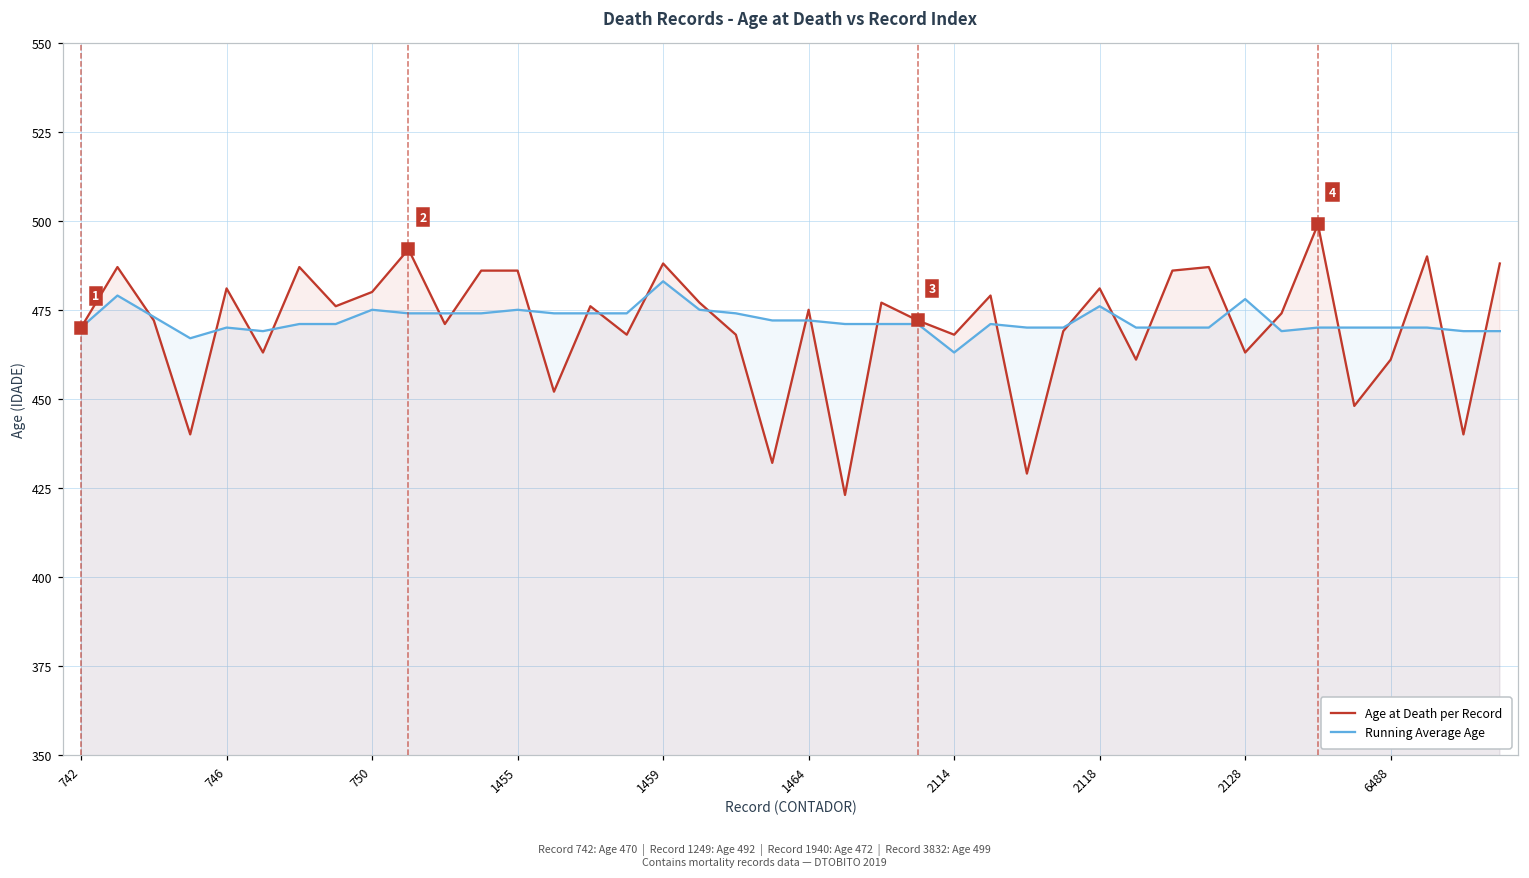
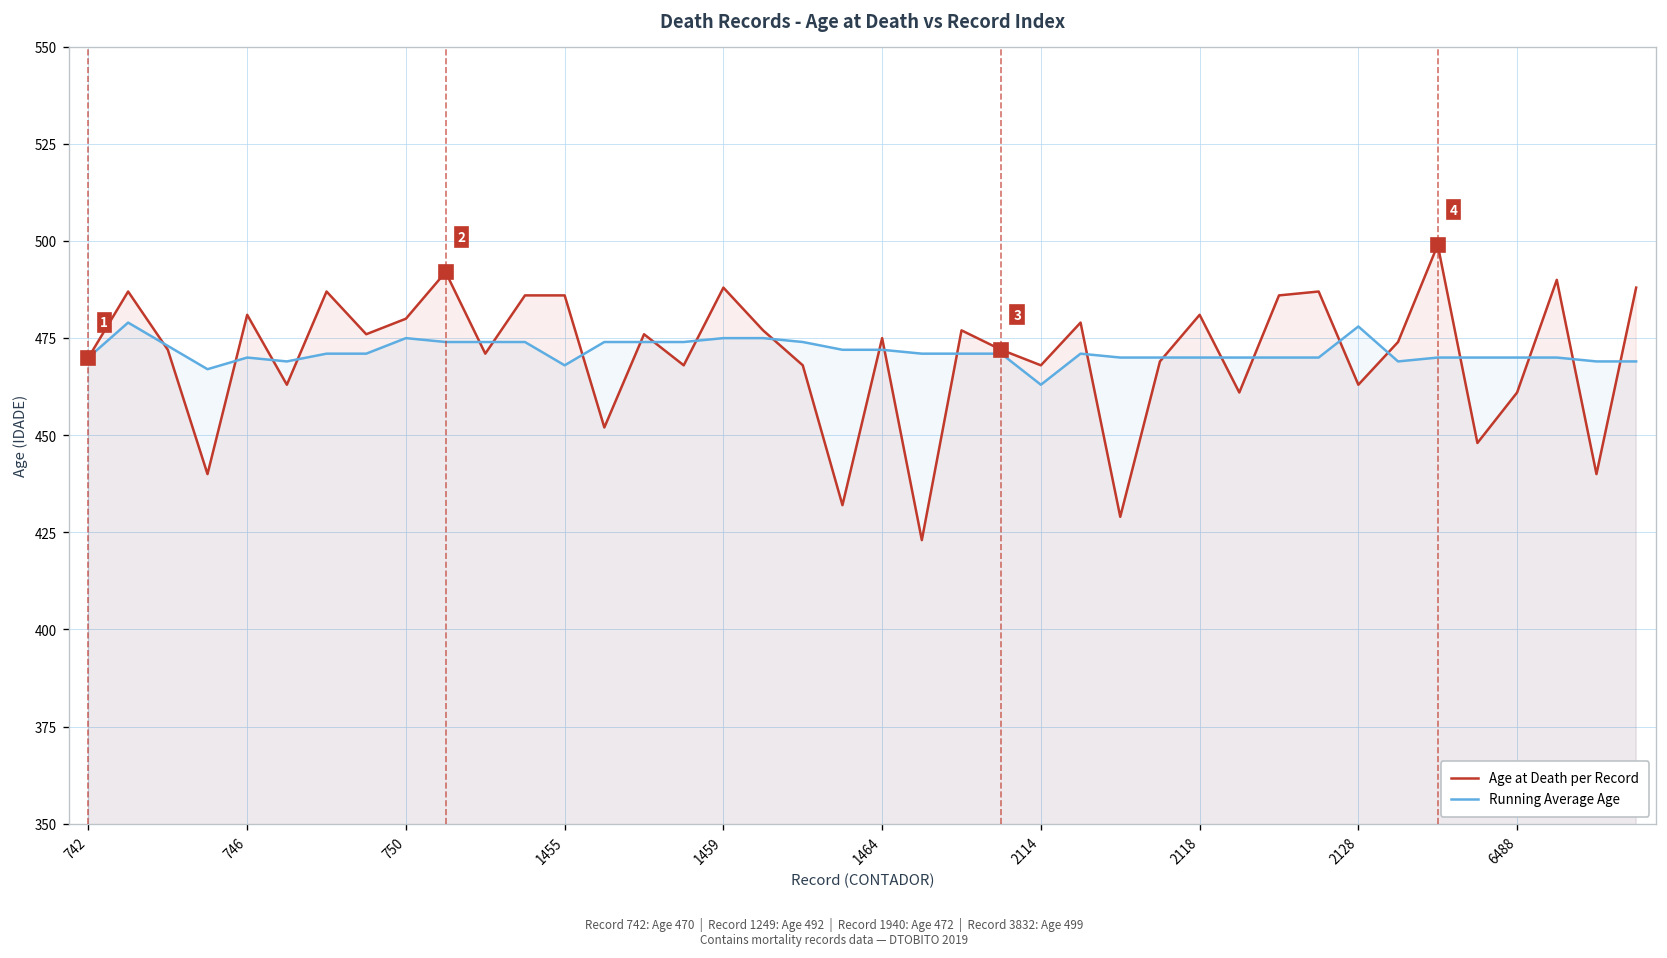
  {
    "Running Average Age": {
      "746": 470,
      "750": 475,
-     "1455": 475,
-     "1459": 483,
+     "1455": 468,
+     "1459": 475,
      "1464": 472,
      "2114": 463,
-     "2118": 476,
+     "2118": 470,
      "2128": 478,
      "6488": 470
    }
  }
